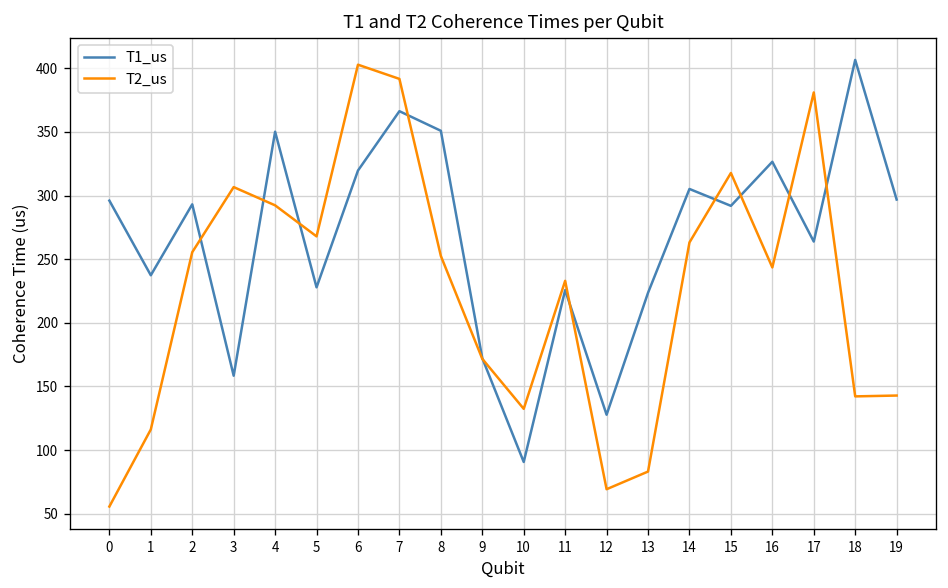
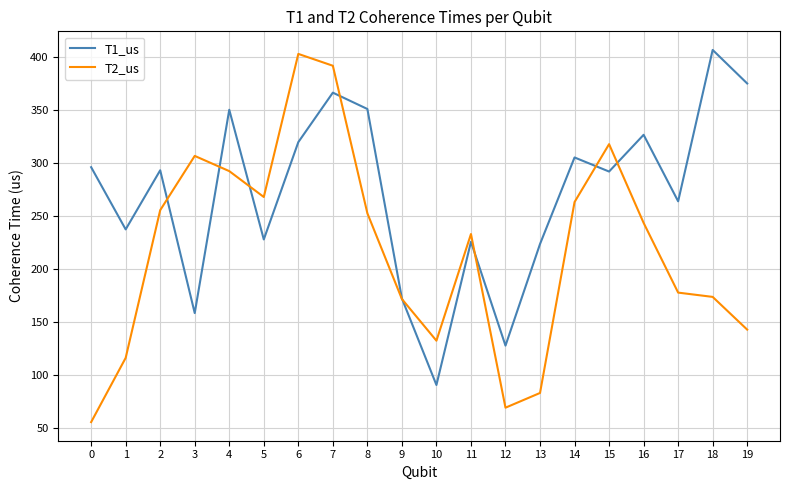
  {
    "T1_us": {
      "0": 296,
      "1": 237,
      "2": 293,
      "3": 158,
      "4": 350,
      "5": 228,
      "6": 320,
      "7": 366,
      "8": 351,
      "10": 91,
      "11": 226,
      "12": 128,
      "13": 224,
      "14": 305,
      "15": 292,
      "16": 327,
      "17": 264,
      "18": 407,
-     "19": 297
+     "19": 375
    },
    "T2_us": {
      "0": 56,
      "1": 116,
      "2": 255,
      "3": 307,
      "4": 292,
      "5": 268,
      "6": 403,
      "7": 392,
      "8": 253,
      "10": 132,
      "11": 233,
      "12": 69,
      "13": 83,
      "14": 263,
      "15": 318,
      "16": 244,
-     "17": 381,
-     "18": 142,
+     "17": 178,
+     "18": 174,
      "19": 143
    }
  }
